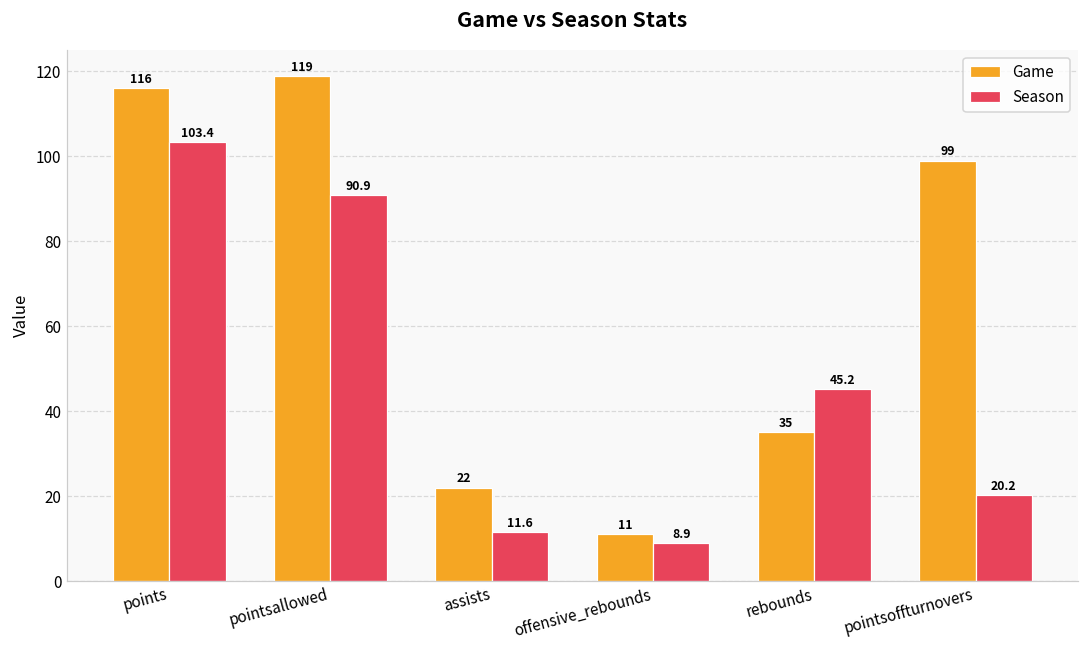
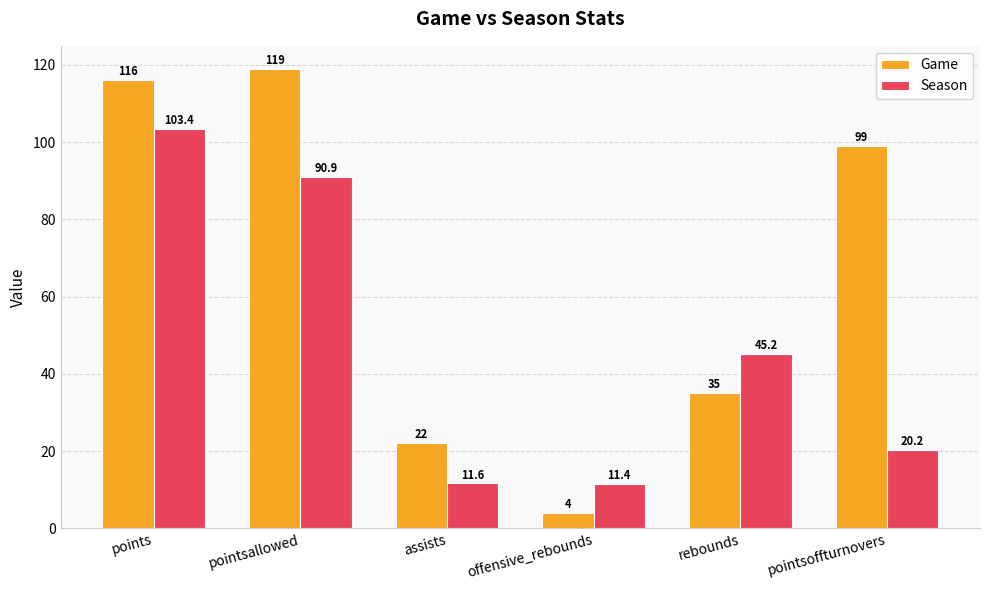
  {
    "Game": {
      "points": 116,
      "pointsallowed": 119,
      "assists": 22,
-     "offensive_rebounds": 11,
+     "offensive_rebounds": 4,
      "rebounds": 35,
      "pointsoffturnovers": 99
    },
    "Season": {
      "points": 103.4,
      "pointsallowed": 90.9,
      "assists": 11.6,
-     "offensive_rebounds": 8.9,
+     "offensive_rebounds": 11.4,
      "rebounds": 45.2,
      "pointsoffturnovers": 20.2
    }
  }
